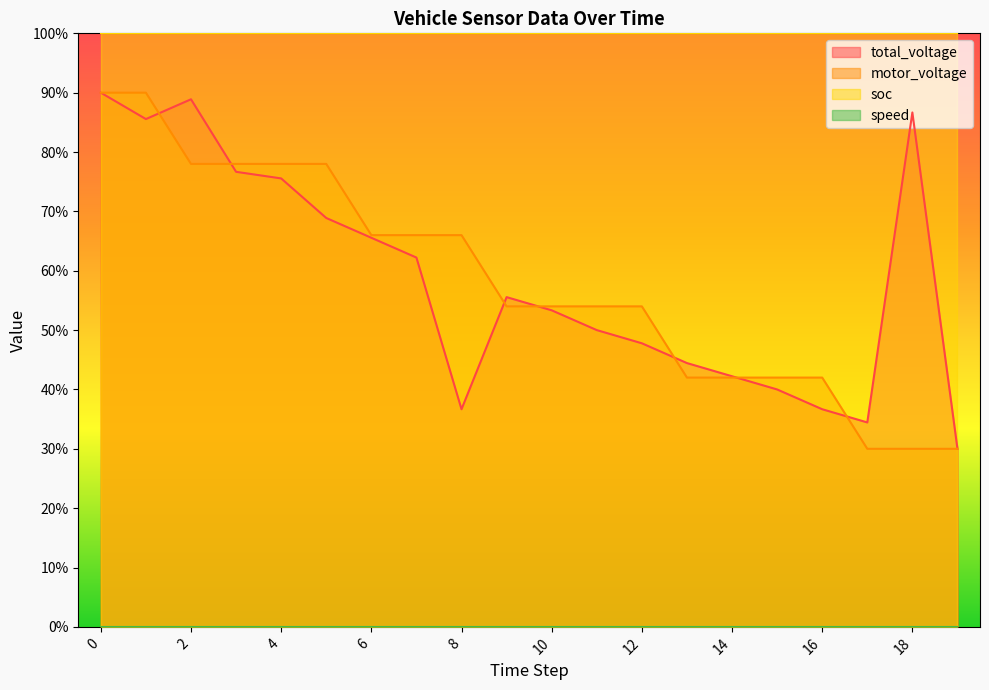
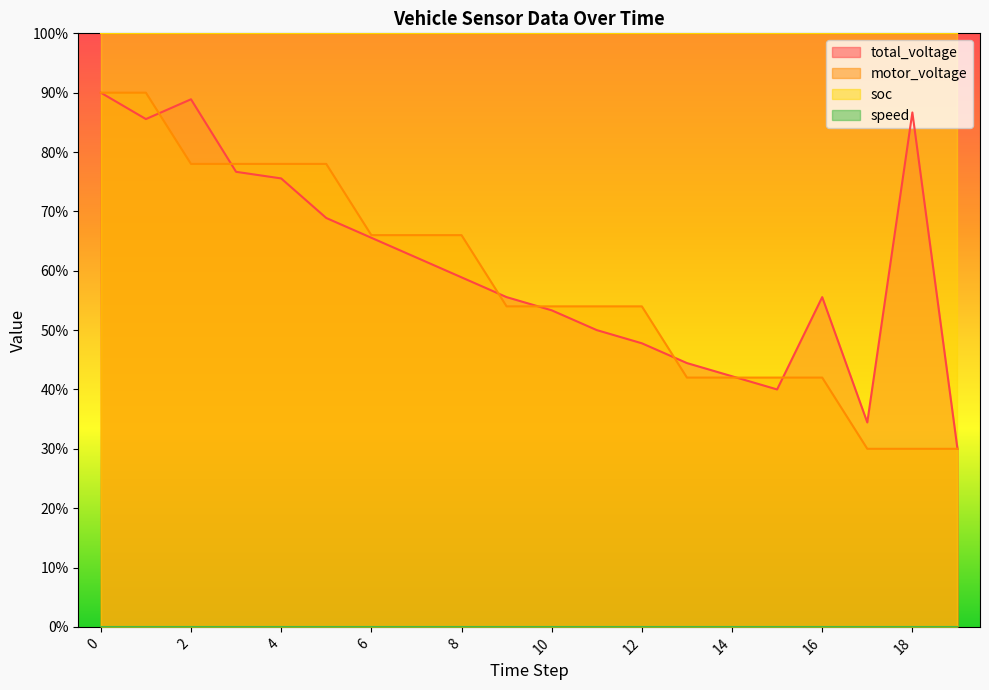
  {
    "total_voltage": {
      "2": "89%",
      "4": "76%",
      "6": "66%",
-     "8": "37%",
+     "8": "59%",
      "10": "53%",
      "12": "48%",
-     "16": "37%"
+     "16": "56%"
    },
    "speed": {
      "0": "0%",
      "2": "0%",
      "4": "0%",
      "6": "0%",
      "8": "0%",
      "10": "0%",
      "12": "0%",
      "14": "0%",
      "16": "0%",
      "18": "0%"
    }
  }
